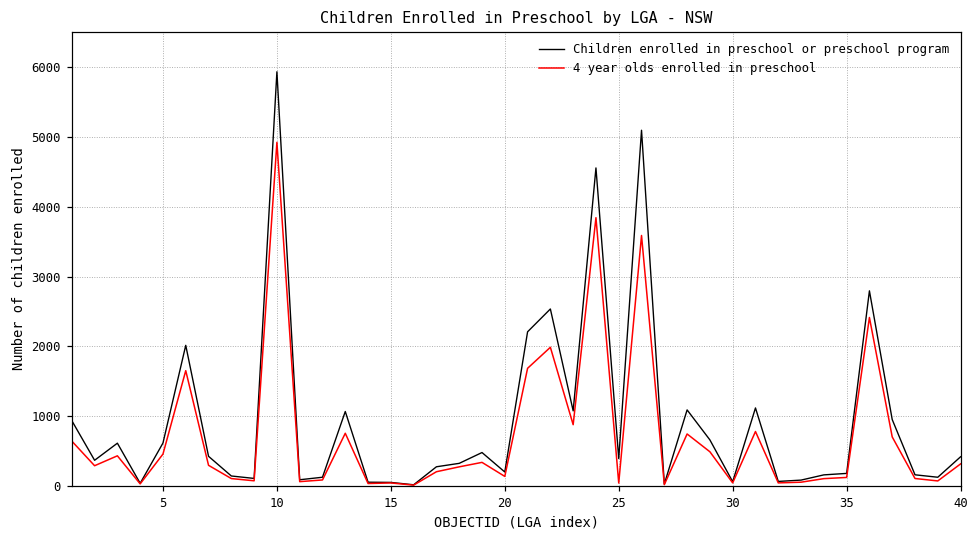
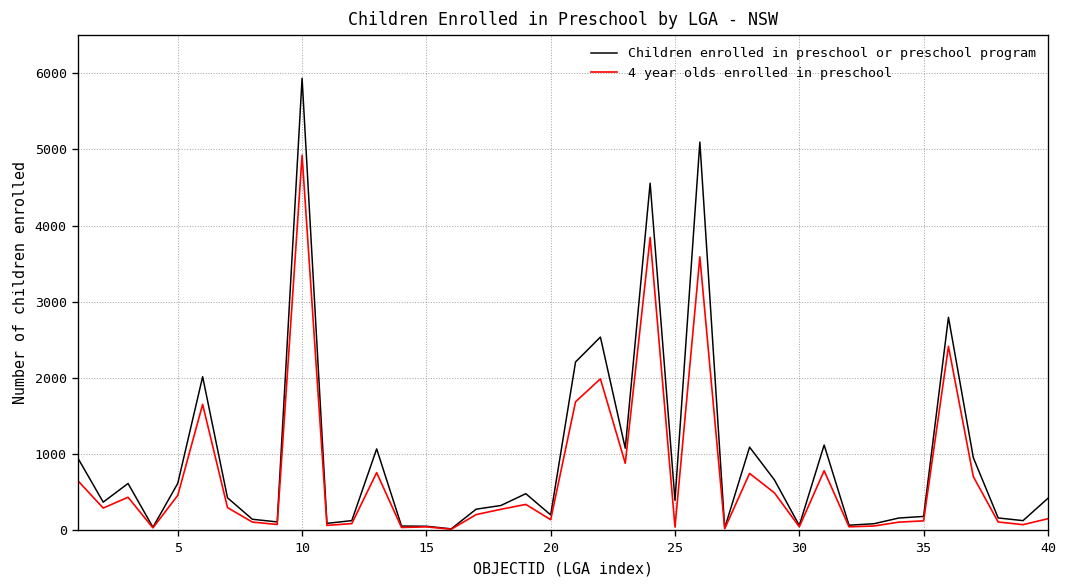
  {
    "Children enrolled in preschool or preschool program": {
      "5": 600,
      "10": 5900,
      "20": 200,
      "25": 400,
      "35": 200,
      "40": 400
    },
    "4 year olds enrolled in preschool": {
      "5": 500,
      "10": 4900,
      "20": 100,
      "25": 0,
      "35": 100,
-     "40": 300
+     "40": 100
    }
  }
